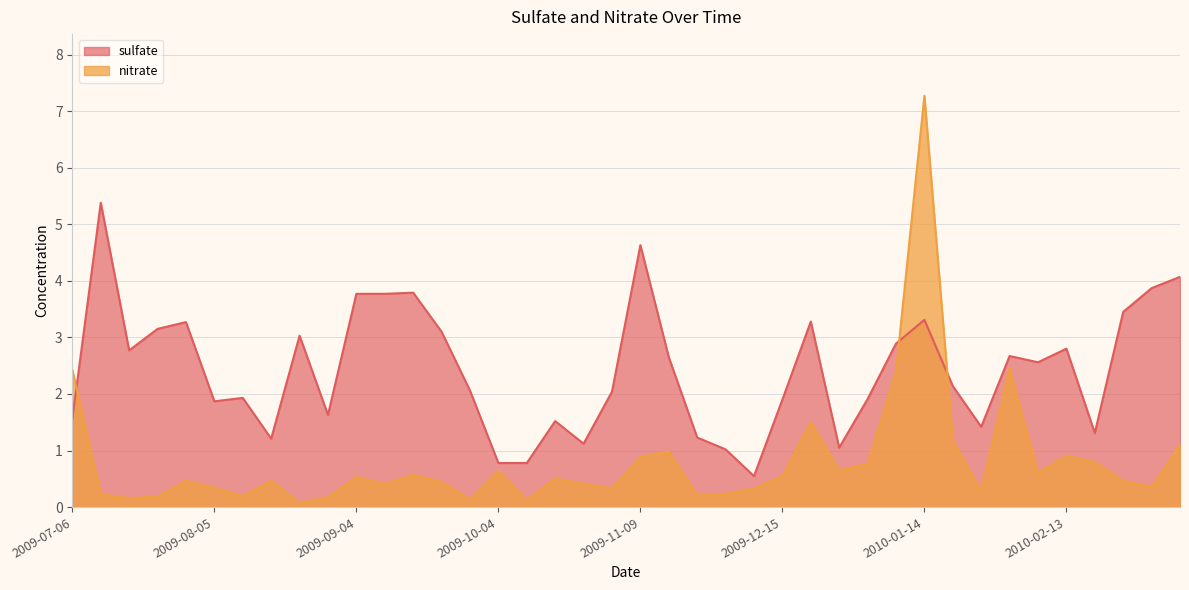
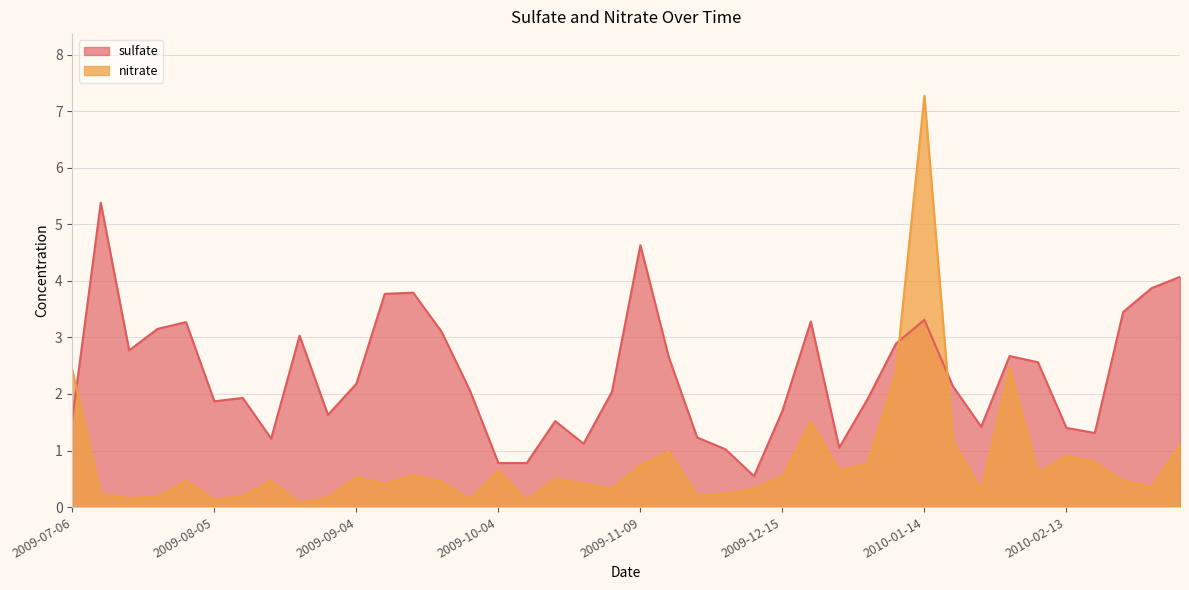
  {
    "sulfate": {
      "2009-07-06": 1.6,
      "2009-08-05": 1.9,
-     "2009-09-04": 3.8,
+     "2009-09-04": 2.2,
      "2009-10-04": 0.8,
      "2009-11-09": 4.6,
-     "2009-12-15": 1.9,
+     "2009-12-15": 1.7,
      "2010-01-14": 3.3,
-     "2010-02-13": 2.8
+     "2010-02-13": 1.4
    },
    "nitrate": {
      "2009-07-06": 2.4,
-     "2009-08-05": 0.3,
+     "2009-08-05": 0.1,
      "2009-09-04": 0.5,
      "2009-10-04": 0.6,
-     "2009-11-09": 0.9,
+     "2009-11-09": 0.7,
      "2009-12-15": 0.5,
      "2010-01-14": 7.3,
      "2010-02-13": 0.9
    }
  }
